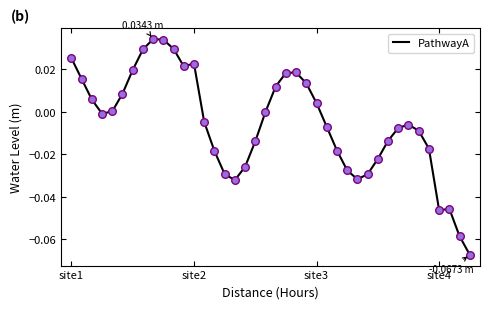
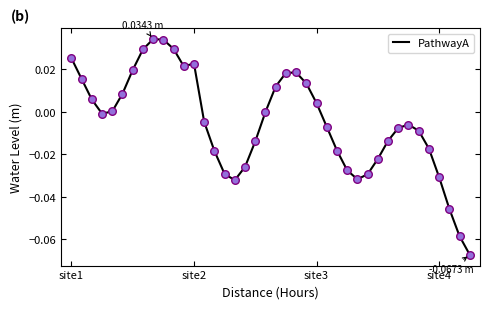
  {
    "site1": 0.025,
    "site2": 0.023,
    "site3": 0.004,
-   "site4": -0.046
+   "site4": -0.031
  }
